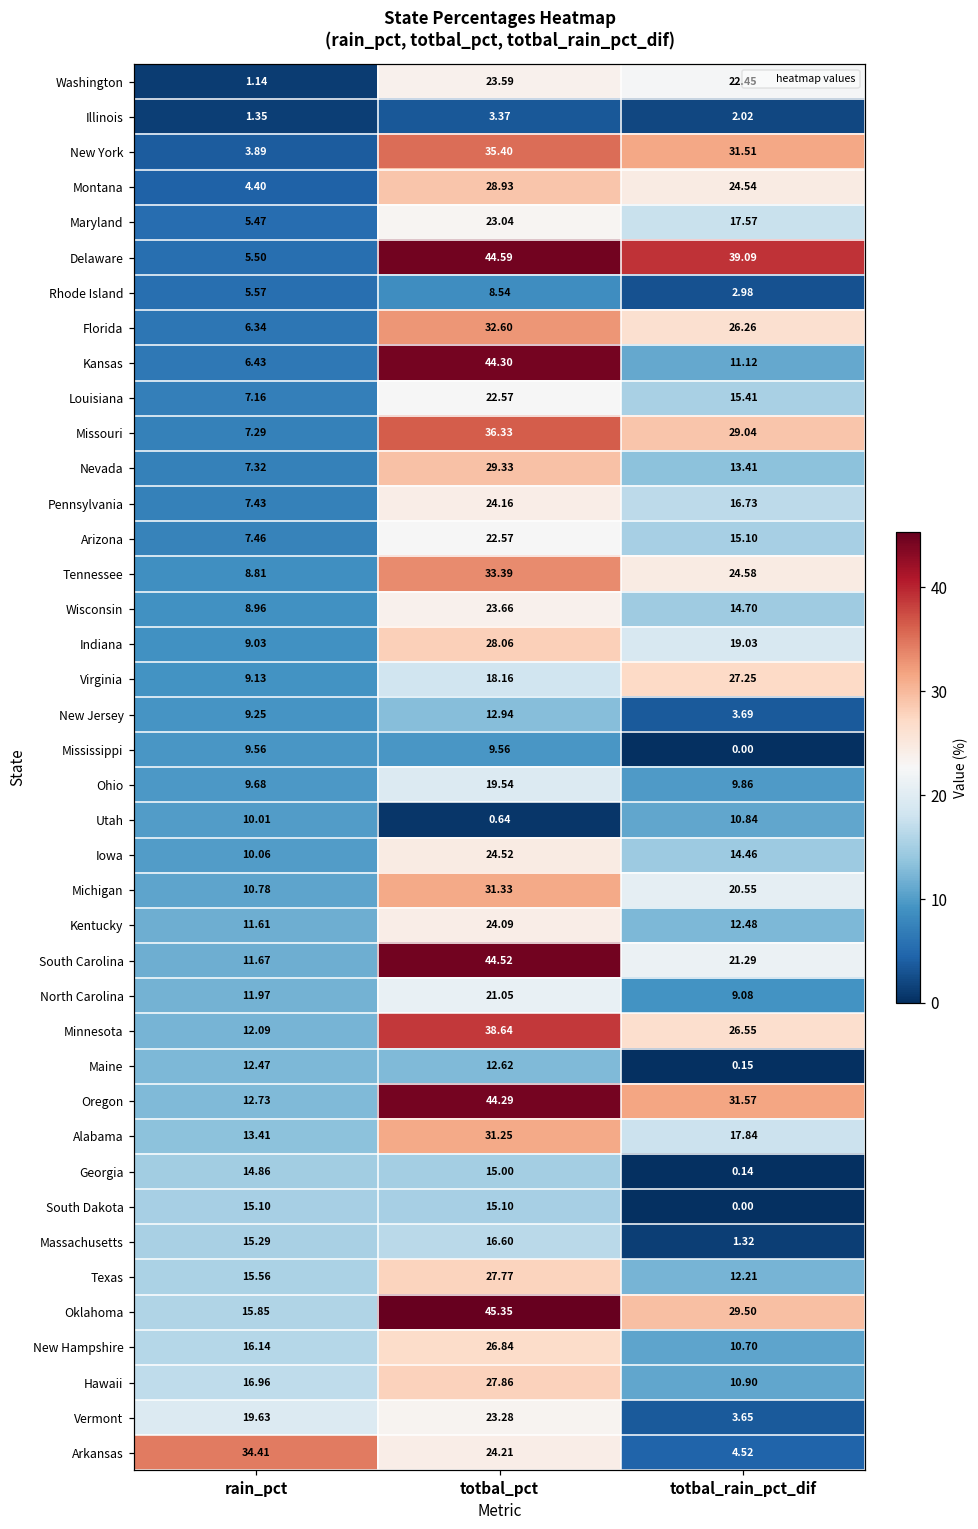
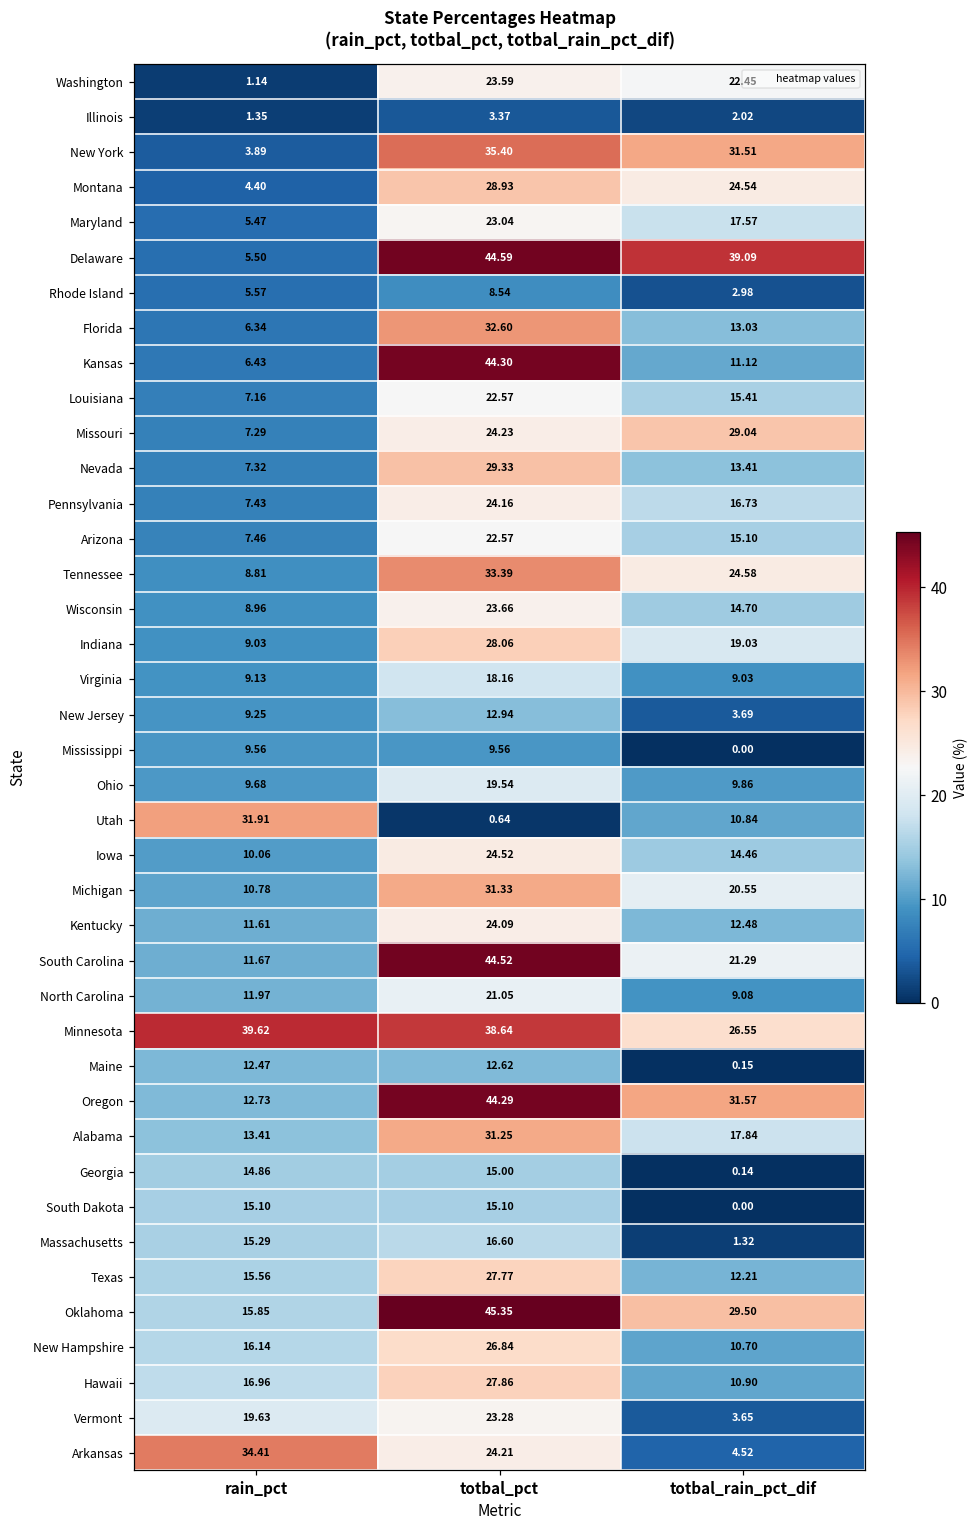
  {
    "Washington": {
      "rain_pct": 1.14,
      "totbal_pct": 23.59
    },
    "Illinois": {
      "rain_pct": 1.35,
      "totbal_pct": 3.37,
      "totbal_rain_pct_dif": 2.02
    },
    "New York": {
      "rain_pct": 3.89,
      "totbal_pct": 35.40,
      "totbal_rain_pct_dif": 31.51
    },
    "Montana": {
      "rain_pct": 4.40,
      "totbal_pct": 28.93,
      "totbal_rain_pct_dif": 24.54
    },
    "Maryland": {
      "rain_pct": 5.47,
      "totbal_pct": 23.04,
      "totbal_rain_pct_dif": 17.57
    },
    "Delaware": {
      "rain_pct": 5.50,
      "totbal_pct": 44.59,
      "totbal_rain_pct_dif": 39.09
    },
    "Rhode Island": {
      "rain_pct": 5.57,
      "totbal_pct": 8.54,
      "totbal_rain_pct_dif": 2.98
    },
    "Florida": {
      "rain_pct": 6.34,
      "totbal_pct": 32.60,
-     "totbal_rain_pct_dif": 26.26
+     "totbal_rain_pct_dif": 13.03
    },
    "Kansas": {
      "rain_pct": 6.43,
      "totbal_pct": 44.30,
      "totbal_rain_pct_dif": 11.12
    },
    "Louisiana": {
      "rain_pct": 7.16,
      "totbal_pct": 22.57,
      "totbal_rain_pct_dif": 15.41
    },
    "Missouri": {
      "rain_pct": 7.29,
-     "totbal_pct": 36.33,
+     "totbal_pct": 24.23,
      "totbal_rain_pct_dif": 29.04
    },
    "Nevada": {
      "rain_pct": 7.32,
      "totbal_pct": 29.33,
      "totbal_rain_pct_dif": 13.41
    },
    "Pennsylvania": {
      "rain_pct": 7.43,
      "totbal_pct": 24.16,
      "totbal_rain_pct_dif": 16.73
    },
    "Arizona": {
      "rain_pct": 7.46,
      "totbal_pct": 22.57,
      "totbal_rain_pct_dif": 15.10
    },
    "Tennessee": {
      "rain_pct": 8.81,
      "totbal_pct": 33.39,
      "totbal_rain_pct_dif": 24.58
    },
    "Wisconsin": {
      "rain_pct": 8.96,
      "totbal_pct": 23.66,
      "totbal_rain_pct_dif": 14.70
    },
    "Indiana": {
      "rain_pct": 9.03,
      "totbal_pct": 28.06,
      "totbal_rain_pct_dif": 19.03
    },
    "Virginia": {
      "rain_pct": 9.13,
      "totbal_pct": 18.16,
-     "totbal_rain_pct_dif": 27.25
+     "totbal_rain_pct_dif": 9.03
    },
    "New Jersey": {
      "rain_pct": 9.25,
      "totbal_pct": 12.94,
      "totbal_rain_pct_dif": 3.69
    },
    "Mississippi": {
      "rain_pct": 9.56,
      "totbal_pct": 9.56,
      "totbal_rain_pct_dif": 0.00
    },
    "Ohio": {
      "rain_pct": 9.68,
      "totbal_pct": 19.54,
      "totbal_rain_pct_dif": 9.86
    },
    "Utah": {
-     "rain_pct": 10.01,
+     "rain_pct": 31.91,
      "totbal_pct": 0.64,
      "totbal_rain_pct_dif": 10.84
    },
    "Iowa": {
      "rain_pct": 10.06,
      "totbal_pct": 24.52,
      "totbal_rain_pct_dif": 14.46
    },
    "Michigan": {
      "rain_pct": 10.78,
      "totbal_pct": 31.33,
      "totbal_rain_pct_dif": 20.55
    },
    "Kentucky": {
      "rain_pct": 11.61,
      "totbal_pct": 24.09,
      "totbal_rain_pct_dif": 12.48
    },
    "South Carolina": {
      "rain_pct": 11.67,
      "totbal_pct": 44.52,
      "totbal_rain_pct_dif": 21.29
    },
    "North Carolina": {
      "rain_pct": 11.97,
      "totbal_pct": 21.05,
      "totbal_rain_pct_dif": 9.08
    },
    "Minnesota": {
-     "rain_pct": 12.09,
+     "rain_pct": 39.62,
      "totbal_pct": 38.64,
      "totbal_rain_pct_dif": 26.55
    },
    "Maine": {
      "rain_pct": 12.47,
      "totbal_pct": 12.62,
      "totbal_rain_pct_dif": 0.15
    },
    "Oregon": {
      "rain_pct": 12.73,
      "totbal_pct": 44.29,
      "totbal_rain_pct_dif": 31.57
    },
    "Alabama": {
      "rain_pct": 13.41,
      "totbal_pct": 31.25,
      "totbal_rain_pct_dif": 17.84
    },
    "Georgia": {
      "rain_pct": 14.86,
      "totbal_pct": 15.00,
      "totbal_rain_pct_dif": 0.14
    },
    "South Dakota": {
      "rain_pct": 15.10,
      "totbal_pct": 15.10,
      "totbal_rain_pct_dif": 0.00
    },
    "Massachusetts": {
      "rain_pct": 15.29,
      "totbal_pct": 16.60,
      "totbal_rain_pct_dif": 1.32
    },
    "Texas": {
      "rain_pct": 15.56,
      "totbal_pct": 27.77,
      "totbal_rain_pct_dif": 12.21
    },
    "Oklahoma": {
      "rain_pct": 15.85,
      "totbal_pct": 45.35,
      "totbal_rain_pct_dif": 29.50
    },
    "New Hampshire": {
      "rain_pct": 16.14,
      "totbal_pct": 26.84,
      "totbal_rain_pct_dif": 10.70
    },
    "Hawaii": {
      "rain_pct": 16.96,
      "totbal_pct": 27.86,
      "totbal_rain_pct_dif": 10.90
    },
    "Vermont": {
      "rain_pct": 19.63,
      "totbal_pct": 23.28,
      "totbal_rain_pct_dif": 3.65
    },
    "Arkansas": {
      "rain_pct": 34.41,
      "totbal_pct": 24.21,
      "totbal_rain_pct_dif": 4.52
    }
  }
